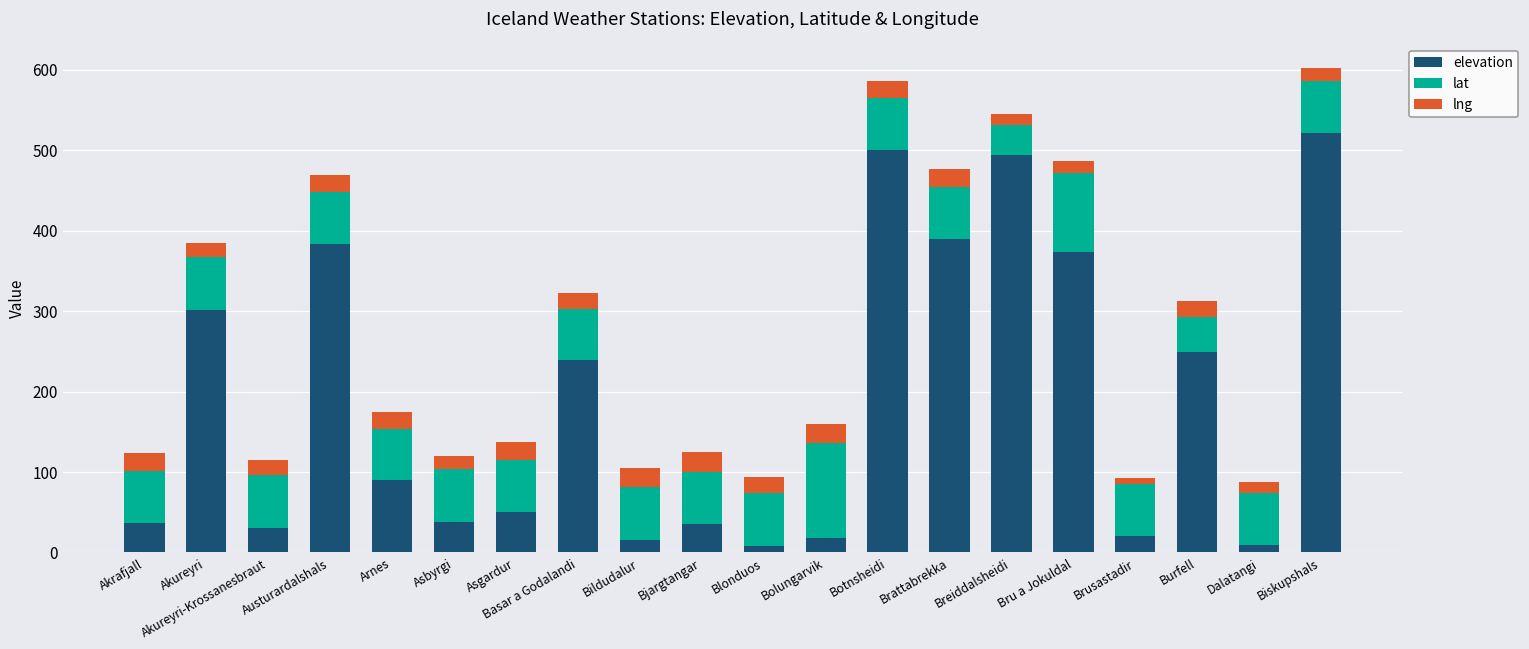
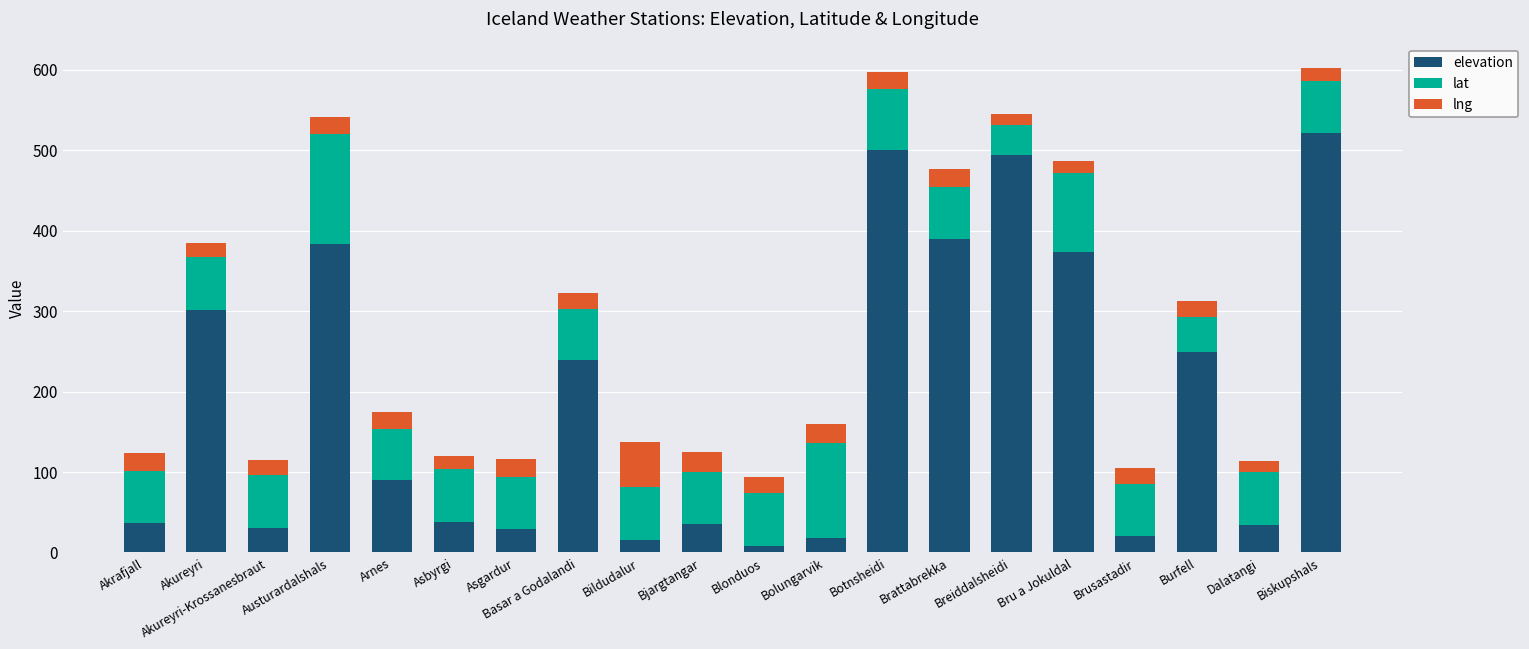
  {
    "elevation": {
      "Akrafjall": 40,
      "Akureyri": 300,
      "Akureyri-Krossanesbraut": 30,
      "Austurardalshals": 380,
      "Arnes": 90,
      "Asbyrgi": 40,
-     "Asgardur": 50,
+     "Asgardur": 30,
      "Basar a Godalandi": 240,
      "Bildudalur": 20,
      "Bjargtangar": 40,
      "Blonduos": 10,
      "Bolungarvik": 20,
      "Botnsheidi": 500,
      "Brattabrekka": 390,
      "Breiddalsheidi": 490,
      "Bru a Jokuldal": 370,
      "Brusastadir": 20,
      "Burfell": 250,
-     "Dalatangi": 10,
+     "Dalatangi": 30,
      "Biskupshals": 520
    },
    "lat": {
      "Akrafjall": 60,
      "Akureyri": 70,
      "Akureyri-Krossanesbraut": 70,
-     "Austurardalshals": 70,
+     "Austurardalshals": 140,
      "Arnes": 60,
      "Asbyrgi": 70,
      "Asgardur": 70,
      "Basar a Godalandi": 60,
      "Bildudalur": 70,
      "Bjargtangar": 70,
      "Blonduos": 70,
      "Bolungarvik": 120,
-     "Botnsheidi": 60,
+     "Botnsheidi": 80,
      "Brattabrekka": 60,
      "Breiddalsheidi": 40,
      "Bru a Jokuldal": 100,
      "Brusastadir": 70,
      "Burfell": 40,
      "Dalatangi": 70,
      "Biskupshals": 70
    },
    "lng": {
      "Akrafjall": 20,
      "Akureyri": 20,
      "Akureyri-Krossanesbraut": 20,
      "Austurardalshals": 20,
      "Arnes": 20,
      "Asbyrgi": 20,
      "Asgardur": 20,
      "Basar a Godalandi": 20,
-     "Bildudalur": 20,
+     "Bildudalur": 60,
      "Bjargtangar": 20,
      "Blonduos": 20,
      "Bolungarvik": 20,
      "Botnsheidi": 20,
      "Brattabrekka": 20,
      "Breiddalsheidi": 10,
      "Bru a Jokuldal": 20,
-     "Brusastadir": 10,
+     "Brusastadir": 20,
      "Burfell": 20,
      "Dalatangi": 10,
      "Biskupshals": 20
    }
  }
